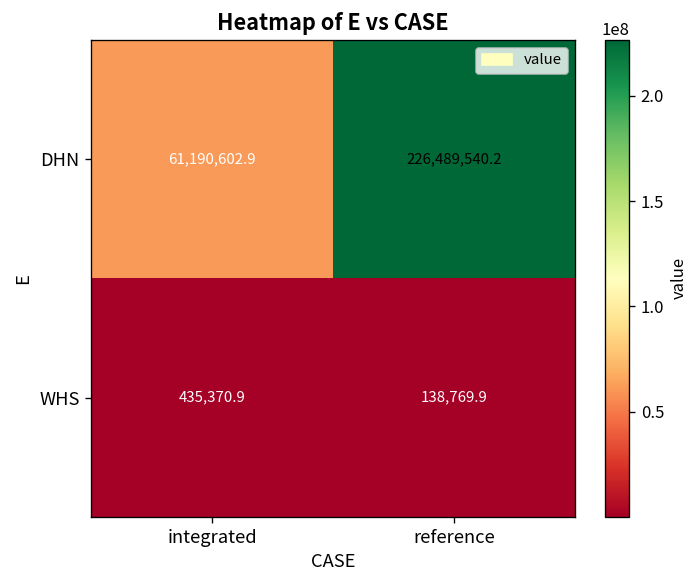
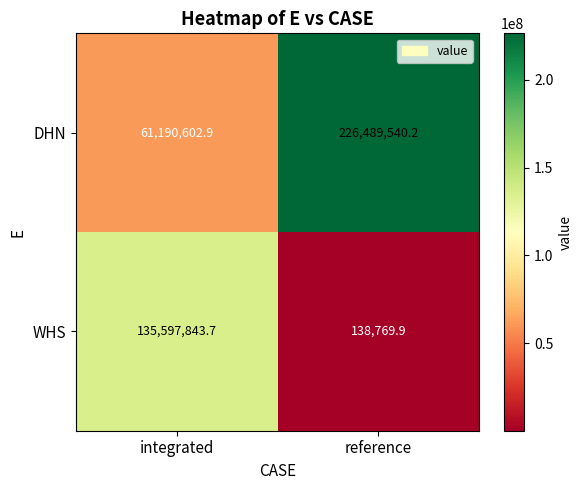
  {
    "DHN": {
      "integrated": "61,190,602.9",
      "reference": "226,489,540.2"
    },
    "WHS": {
-     "integrated": "435,370.9",
+     "integrated": "135,597,843.7",
      "reference": "138,769.9"
    }
  }
